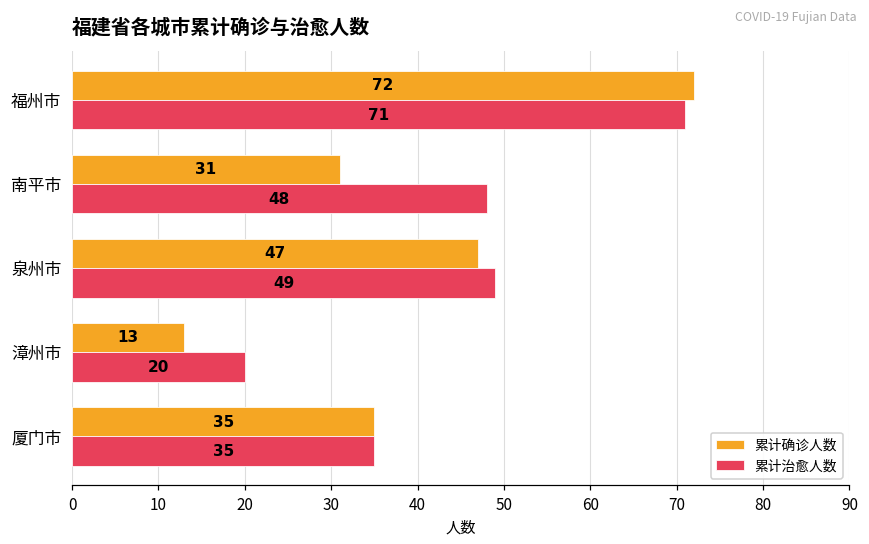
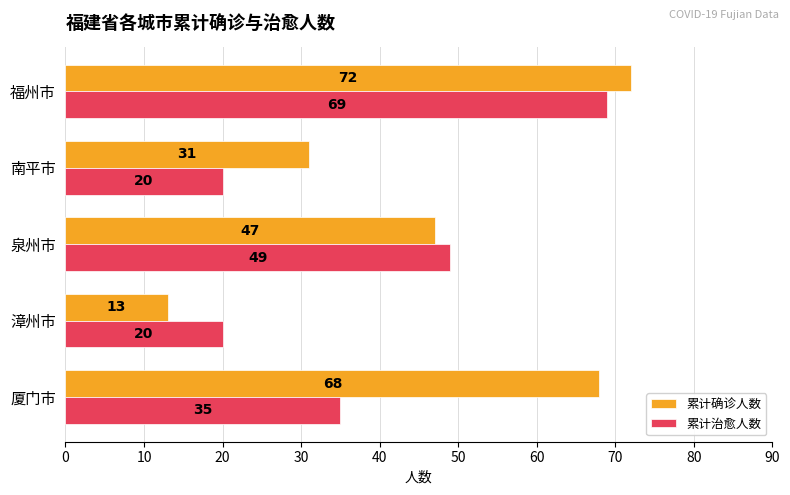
  {
    "累计确诊人数": {
      "福州市": 72,
      "南平市": 31,
      "泉州市": 47,
      "漳州市": 13,
-     "厦门市": 35
+     "厦门市": 68
    },
    "累计治愈人数": {
-     "福州市": 71,
-     "南平市": 48,
+     "福州市": 69,
+     "南平市": 20,
      "泉州市": 49,
      "漳州市": 20,
      "厦门市": 35
    }
  }
